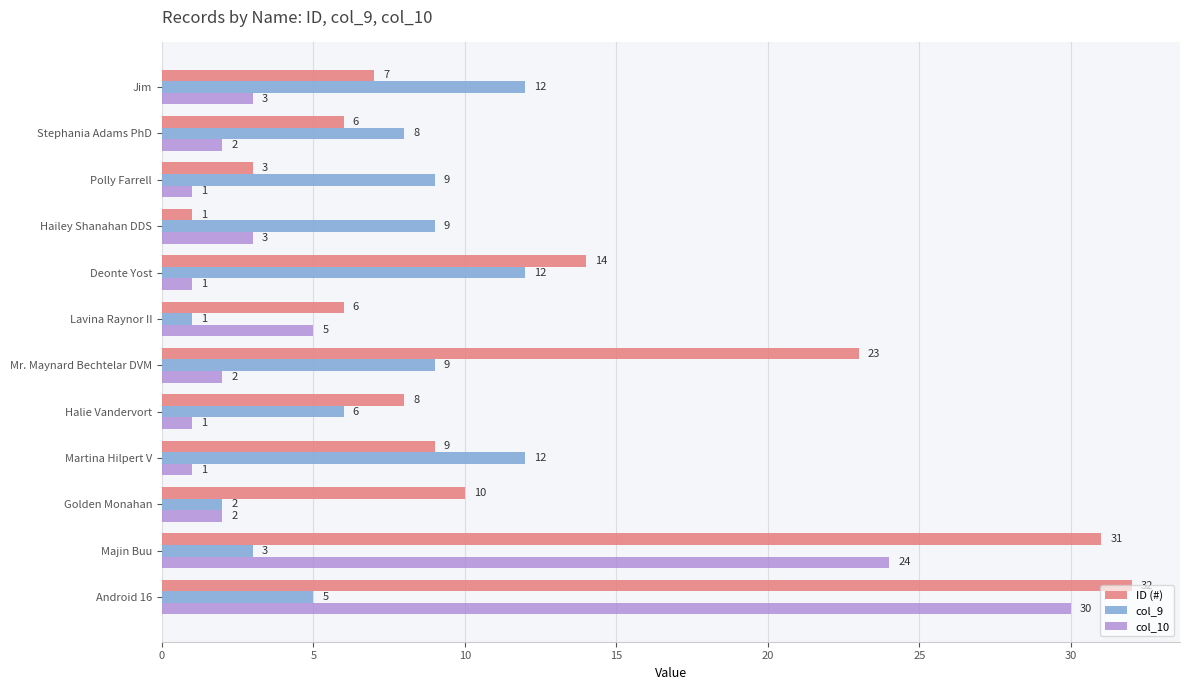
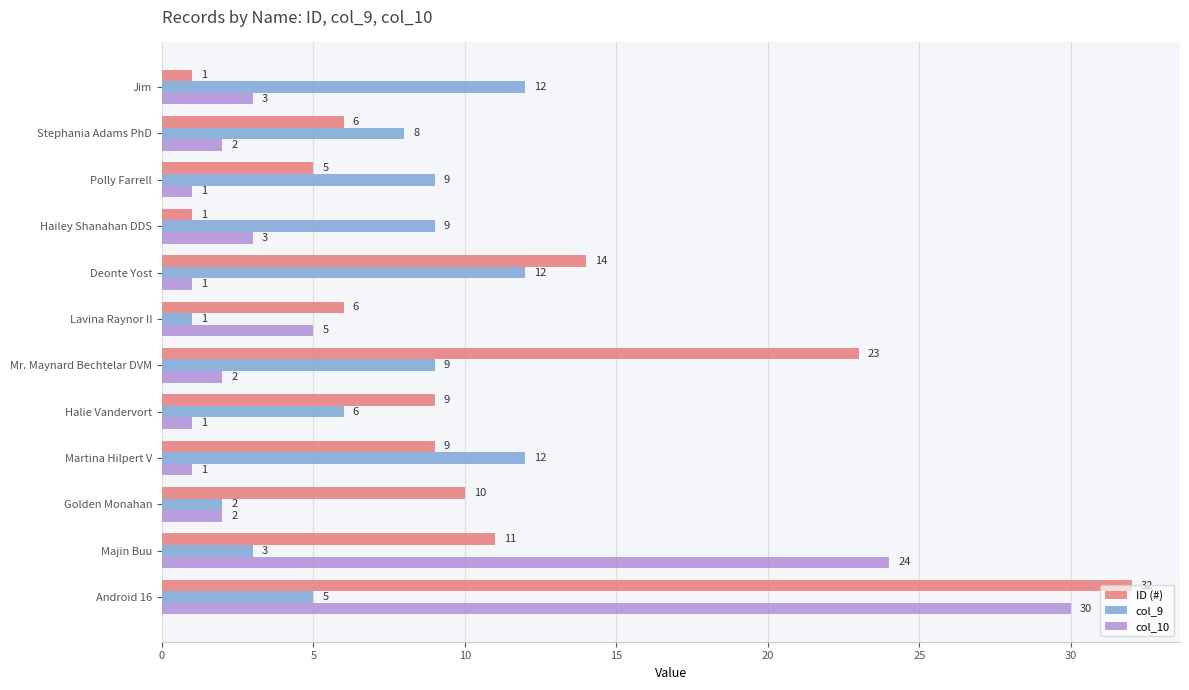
  {
    "ID (#)": {
-     "Jim": 7,
+     "Jim": 1,
      "Stephania Adams PhD": 6,
-     "Polly Farrell": 3,
+     "Polly Farrell": 5,
      "Hailey Shanahan DDS": 1,
      "Deonte Yost": 14,
      "Lavina Raynor II": 6,
      "Mr. Maynard Bechtelar DVM": 23,
-     "Halie Vandervort": 8,
+     "Halie Vandervort": 9,
      "Martina Hilpert V": 9,
      "Golden Monahan": 10,
-     "Majin Buu": 31
+     "Majin Buu": 11
    }
  }
